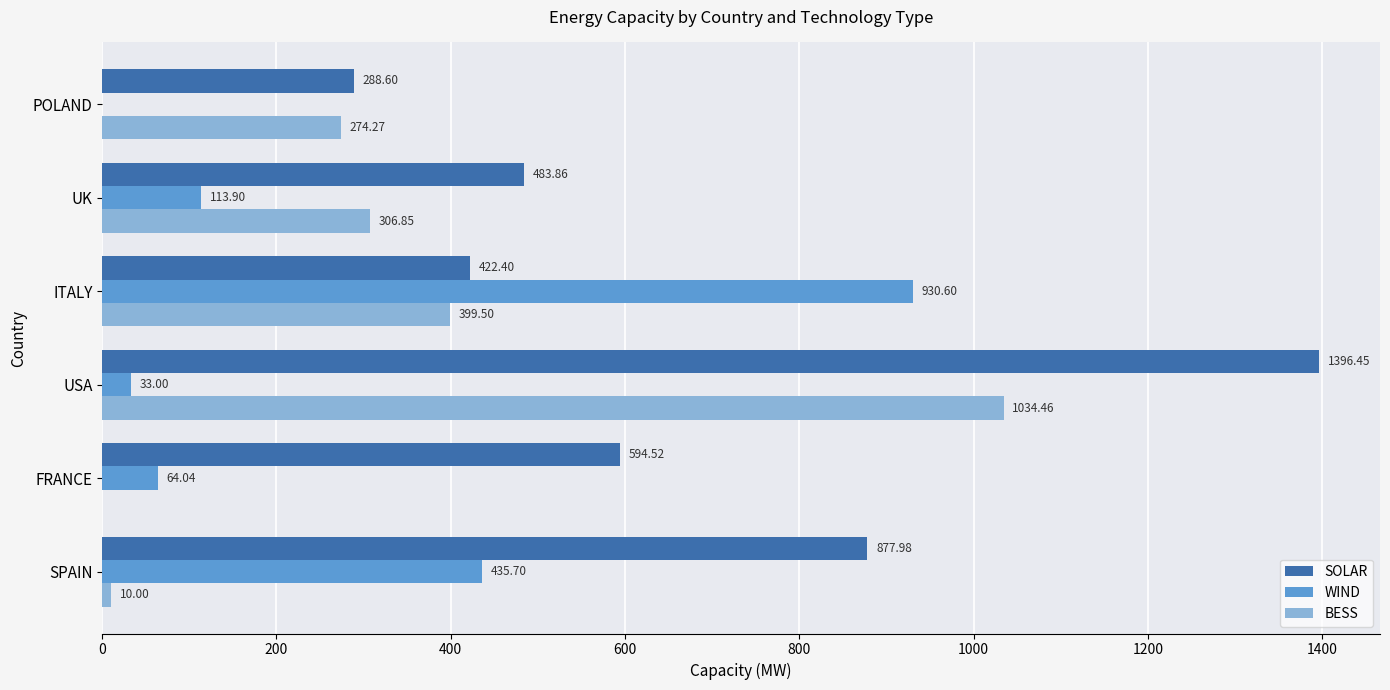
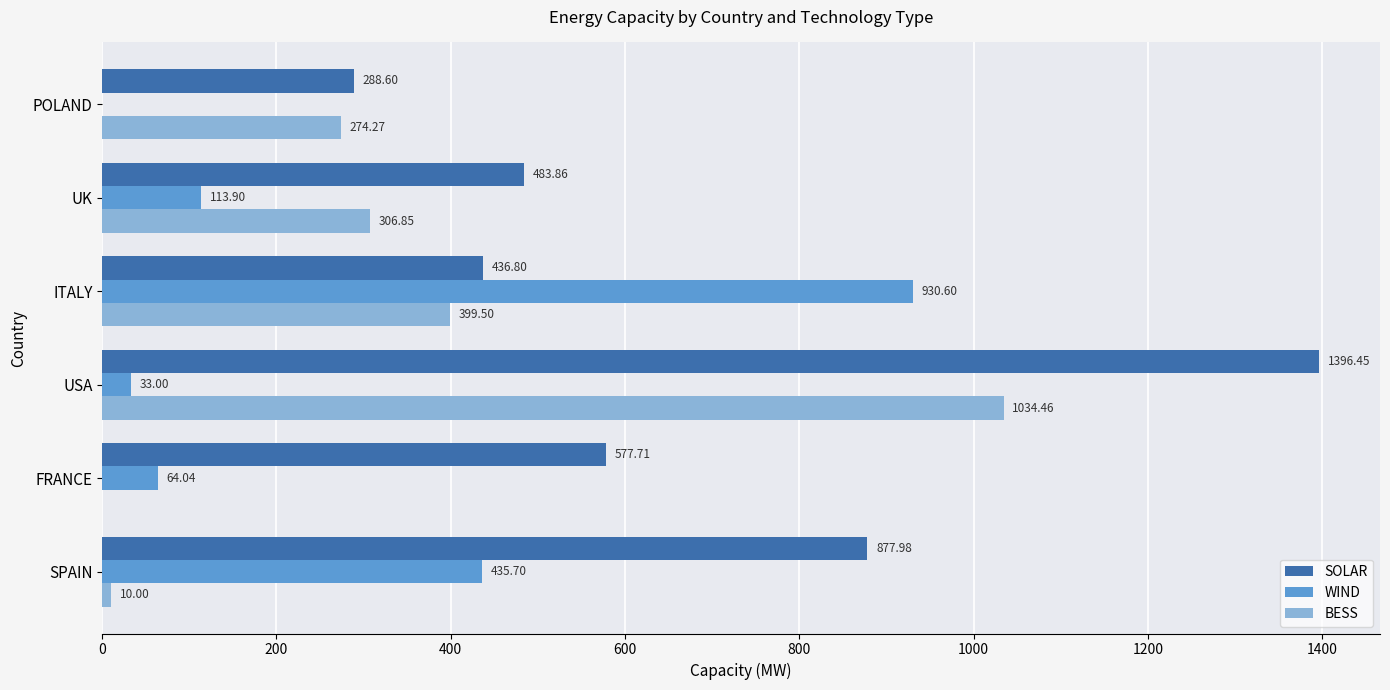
  {
    "SOLAR": {
      "POLAND": 288.60,
      "UK": 483.86,
-     "ITALY": 422.40,
+     "ITALY": 436.80,
      "USA": 1396.45,
-     "FRANCE": 594.52,
+     "FRANCE": 577.71,
      "SPAIN": 877.98
    }
  }
